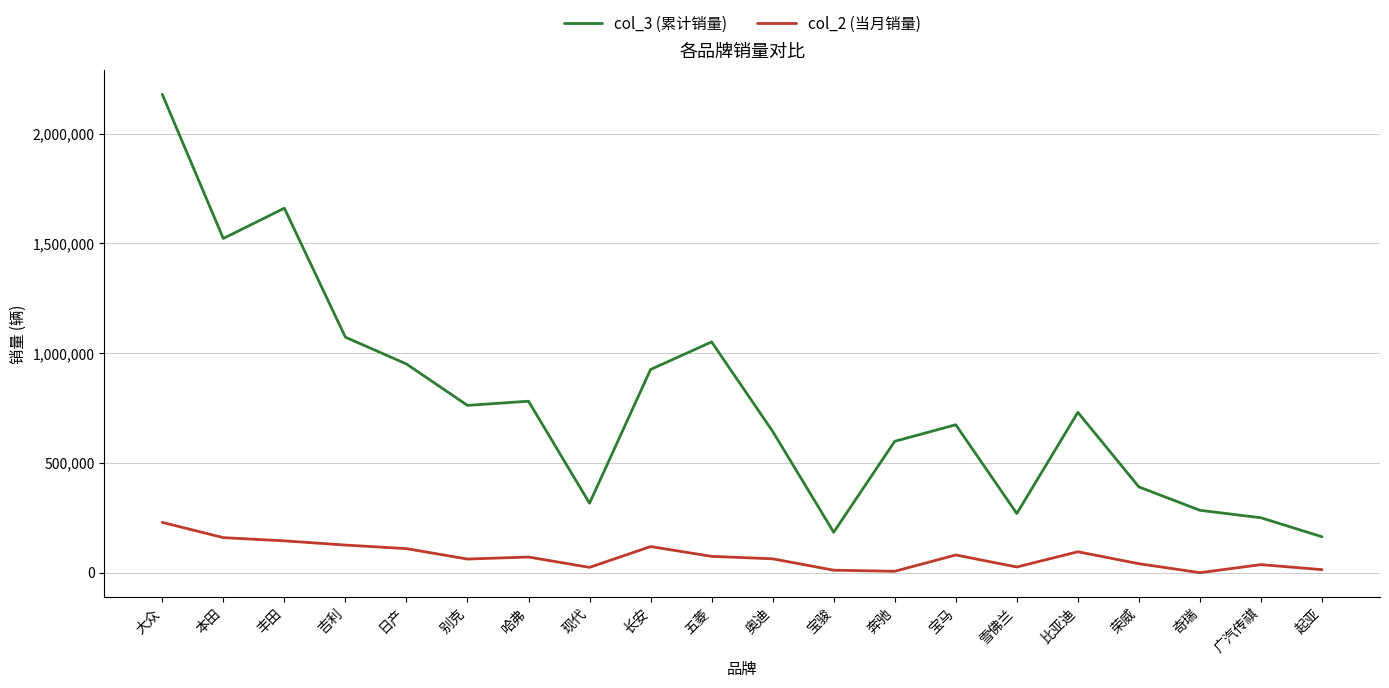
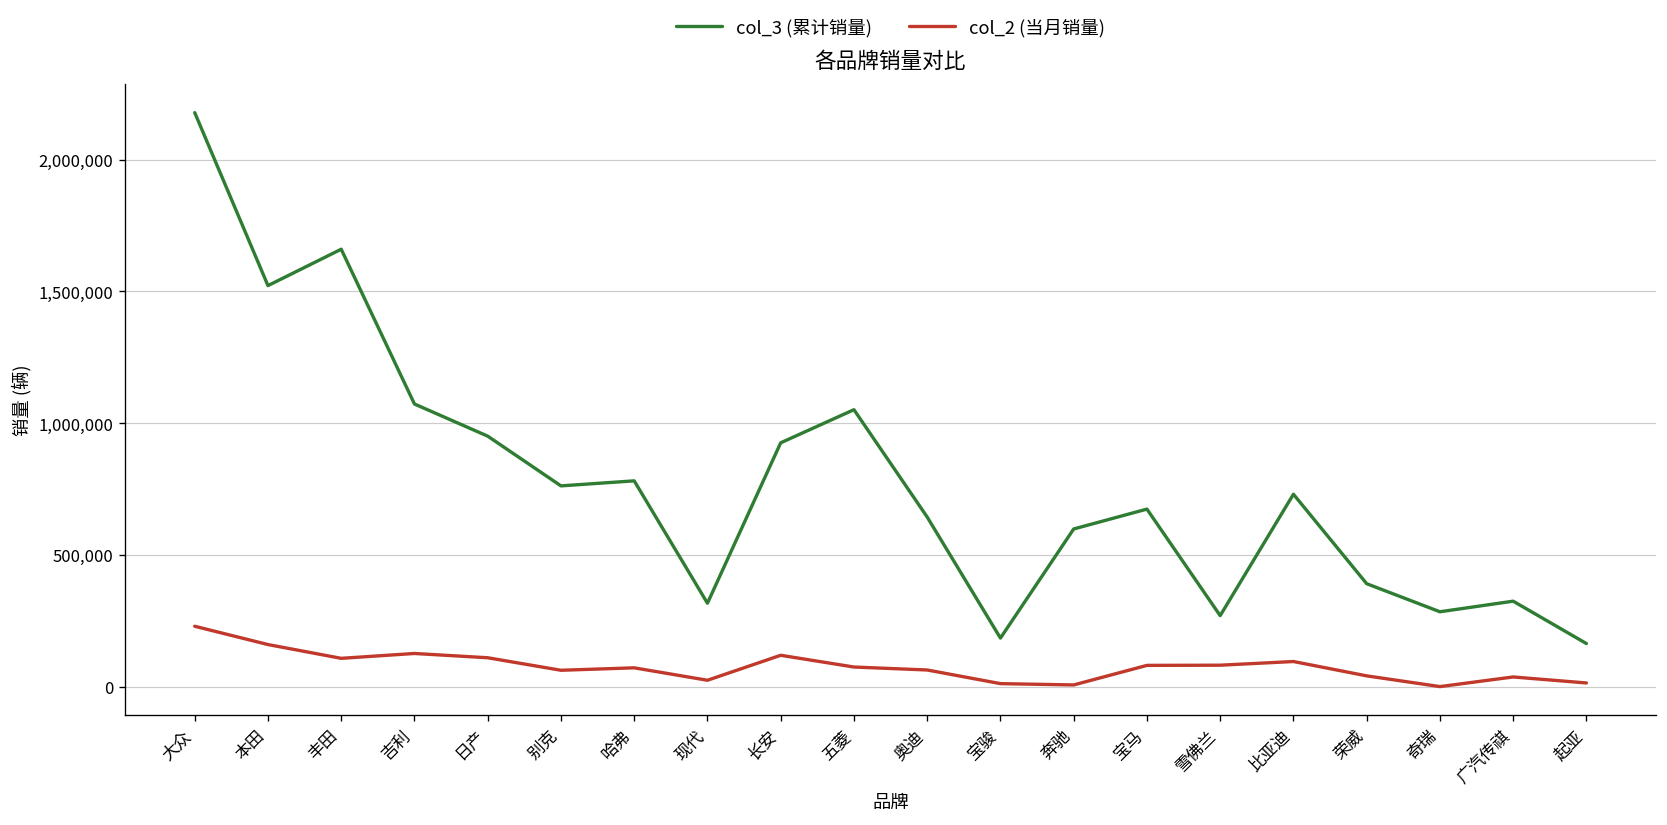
  {
    "col_3 (累计销量)": {
      "大众": "2,180,000",
      "本田": "1,520,000",
      "丰田": "1,660,000",
      "吉利": "1,070,000",
      "日产": "950,000",
      "别克": "760,000",
      "哈弗": "780,000",
      "现代": "320,000",
      "长安": "930,000",
      "五菱": "1,050,000",
      "奥迪": "640,000",
      "宝骏": "180,000",
      "奔驰": "600,000",
      "宝马": "670,000",
      "雪佛兰": "270,000",
      "比亚迪": "730,000",
      "荣威": "390,000",
      "奇瑞": "280,000",
-     "广汽传祺": "250,000",
+     "广汽传祺": "320,000",
      "起亚": "160,000"
    },
    "col_2 (当月销量)": {
      "大众": "230,000",
      "本田": "160,000",
-     "丰田": "140,000",
+     "丰田": "110,000",
      "吉利": "130,000",
      "日产": "110,000",
      "别克": "60,000",
      "哈弗": "70,000",
      "现代": "20,000",
      "长安": "120,000",
      "五菱": "70,000",
      "奥迪": "60,000",
      "宝骏": "10,000",
      "奔驰": "10,000",
      "宝马": "80,000",
-     "雪佛兰": "30,000",
+     "雪佛兰": "80,000",
      "比亚迪": "100,000",
      "荣威": "40,000",
      "奇瑞": "0",
      "广汽传祺": "40,000",
      "起亚": "10,000"
    }
  }
